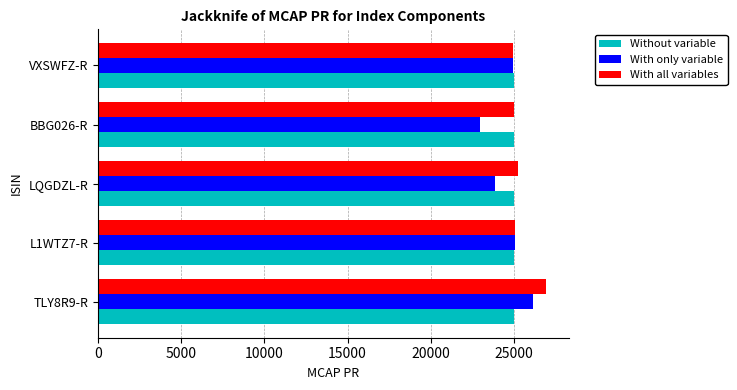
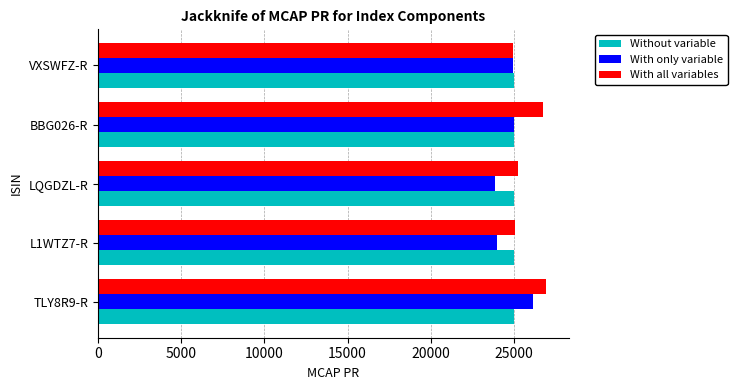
  {
    "Without variable": {
      "VXSWFZ-R": 25000,
      "BBG026-R": 25000,
      "LQGDZL-R": 25000,
      "L1WTZ7-R": 25000,
      "TLY8R9-R": 25000
    },
    "With only variable": {
      "VXSWFZ-R": 24900,
-     "BBG026-R": 23000,
+     "BBG026-R": 25000,
      "LQGDZL-R": 23900,
-     "L1WTZ7-R": 25100,
+     "L1WTZ7-R": 24000,
      "TLY8R9-R": 26100
    },
    "With all variables": {
      "VXSWFZ-R": 24900,
-     "BBG026-R": 25000,
+     "BBG026-R": 26700,
      "LQGDZL-R": 25300,
      "L1WTZ7-R": 25100,
      "TLY8R9-R": 26900
    }
  }
